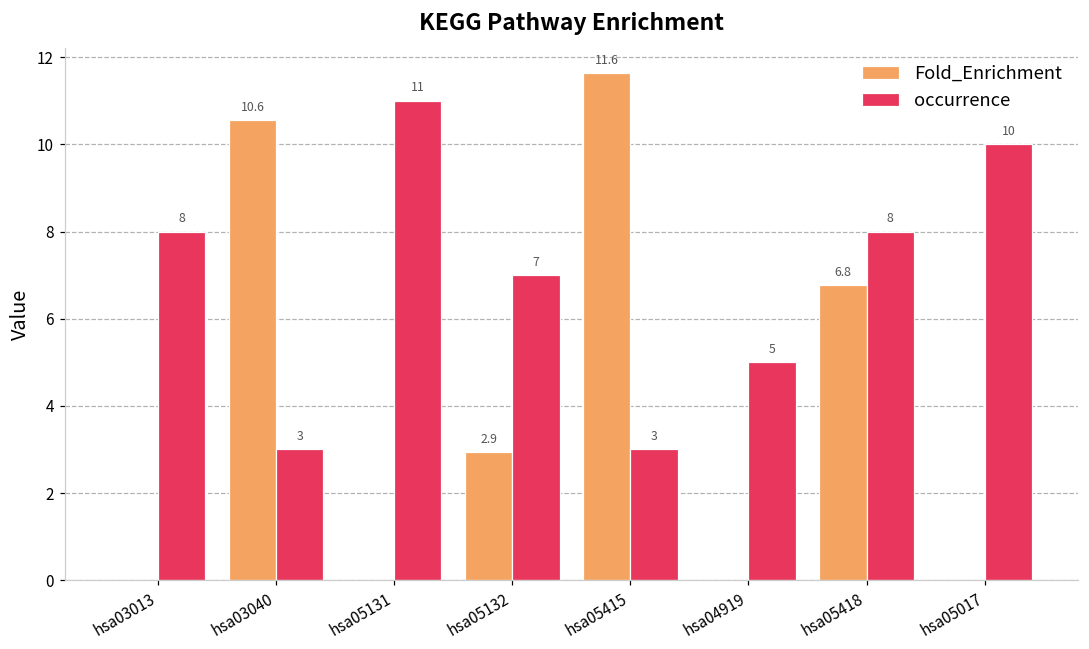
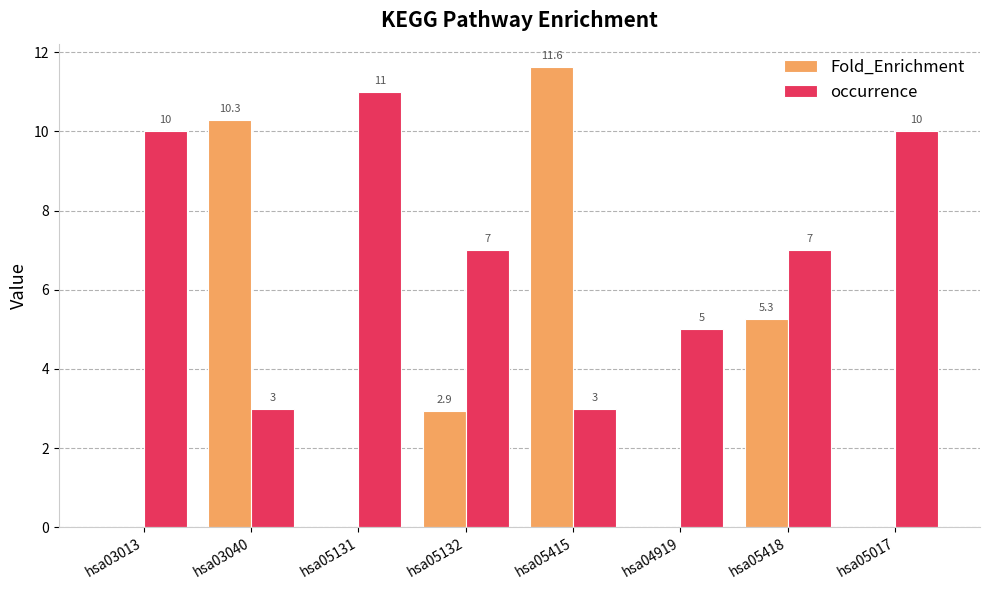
  {
    "Fold_Enrichment": {
-     "hsa03040": 10.6,
+     "hsa03040": 10.3,
      "hsa05132": 2.9,
      "hsa05415": 11.6,
-     "hsa05418": 6.8
+     "hsa05418": 5.3
    },
    "occurrence": {
-     "hsa03013": 8,
+     "hsa03013": 10,
      "hsa03040": 3,
      "hsa05131": 11,
      "hsa05132": 7,
      "hsa05415": 3,
      "hsa04919": 5,
-     "hsa05418": 8,
+     "hsa05418": 7,
      "hsa05017": 10
    }
  }
